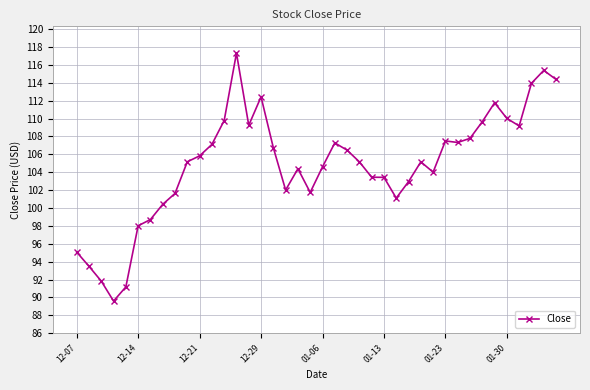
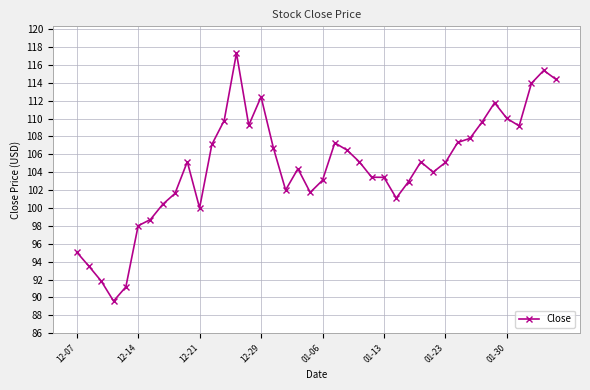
  {
    "12-07": 95,
    "12-14": 98,
-   "12-21": 106,
+   "12-21": 100,
    "12-29": 112,
-   "01-06": 105,
+   "01-06": 103,
    "01-13": 103,
-   "01-23": 108,
+   "01-23": 105,
    "01-30": 110
  }
